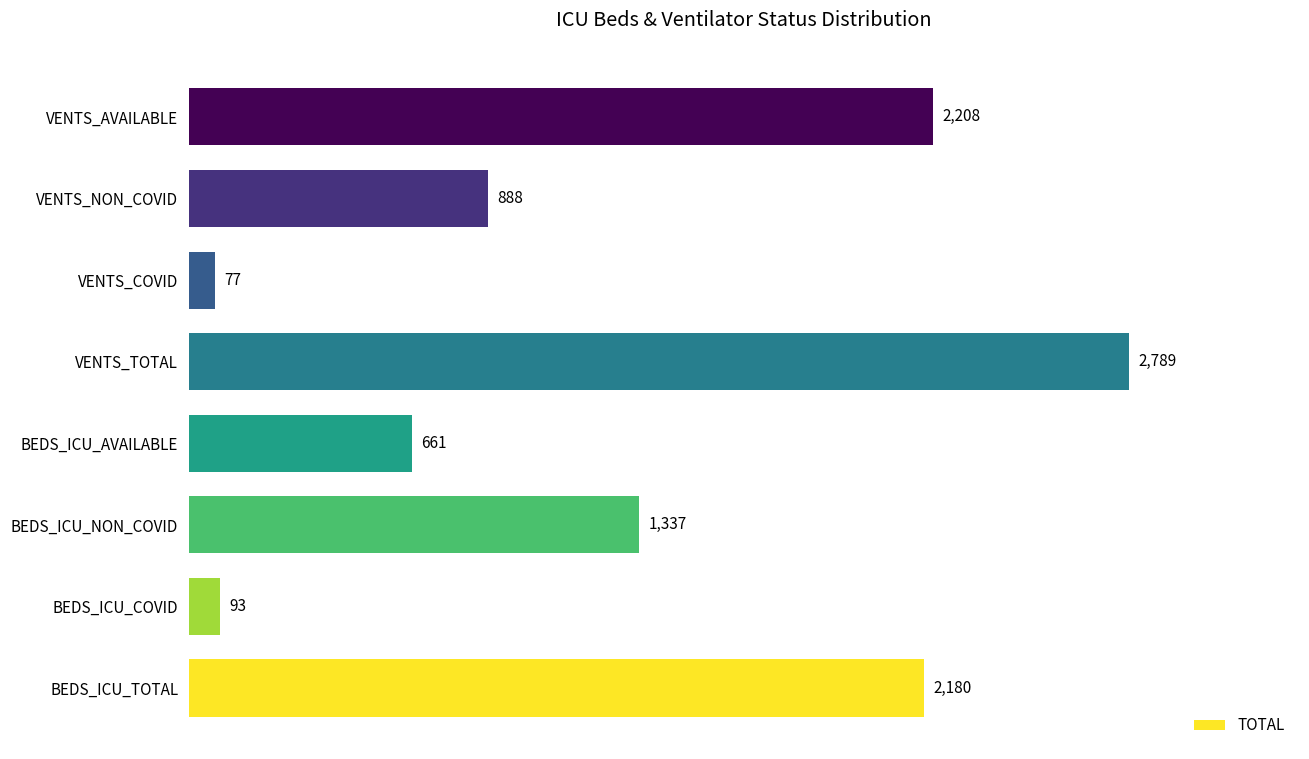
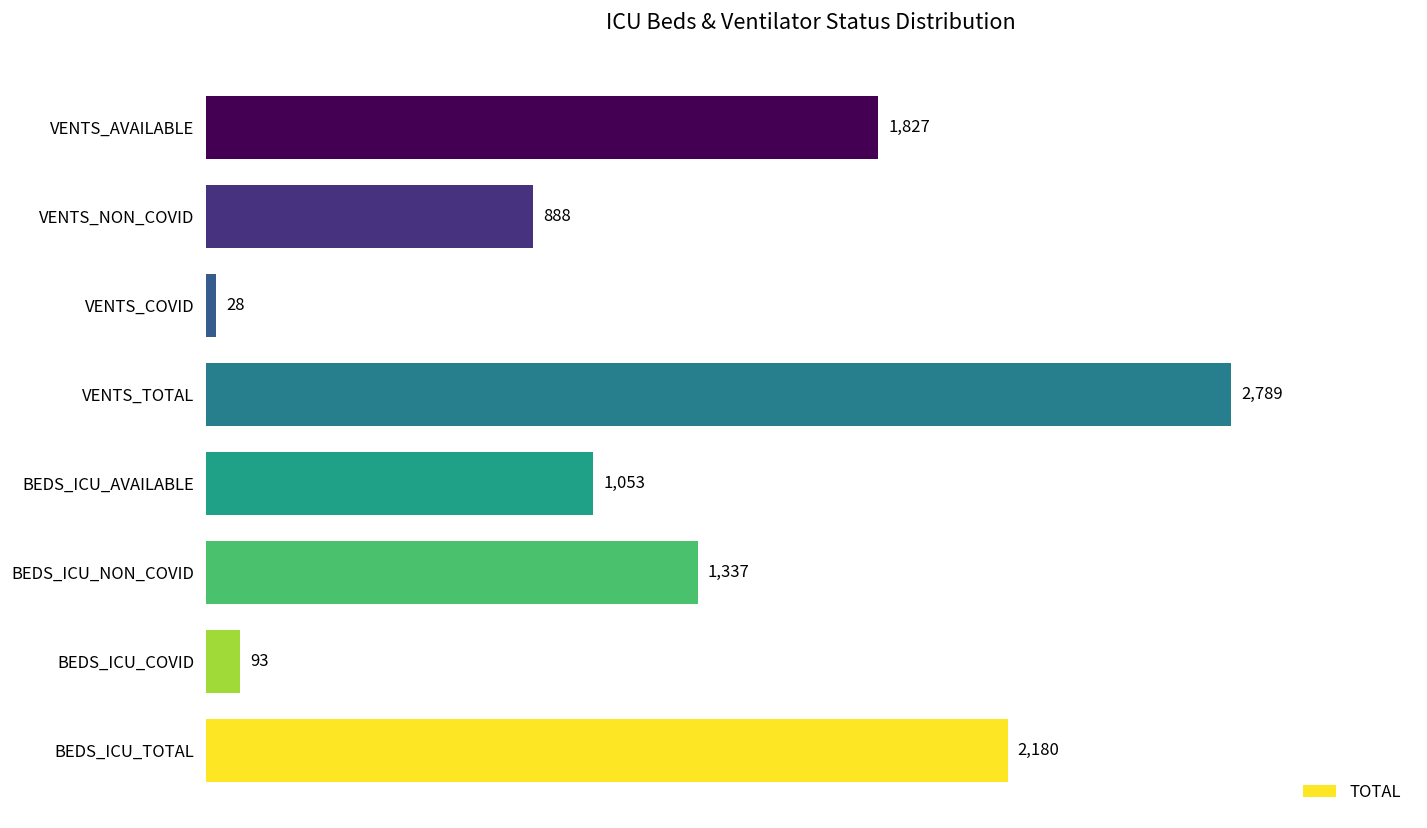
  {
-   "VENTS_AVAILABLE": "2,208",
+   "VENTS_AVAILABLE": "1,827",
    "VENTS_NON_COVID": "888",
-   "VENTS_COVID": "77",
+   "VENTS_COVID": "28",
    "VENTS_TOTAL": "2,789",
-   "BEDS_ICU_AVAILABLE": "661",
+   "BEDS_ICU_AVAILABLE": "1,053",
    "BEDS_ICU_NON_COVID": "1,337",
    "BEDS_ICU_COVID": "93",
    "BEDS_ICU_TOTAL": "2,180"
  }
